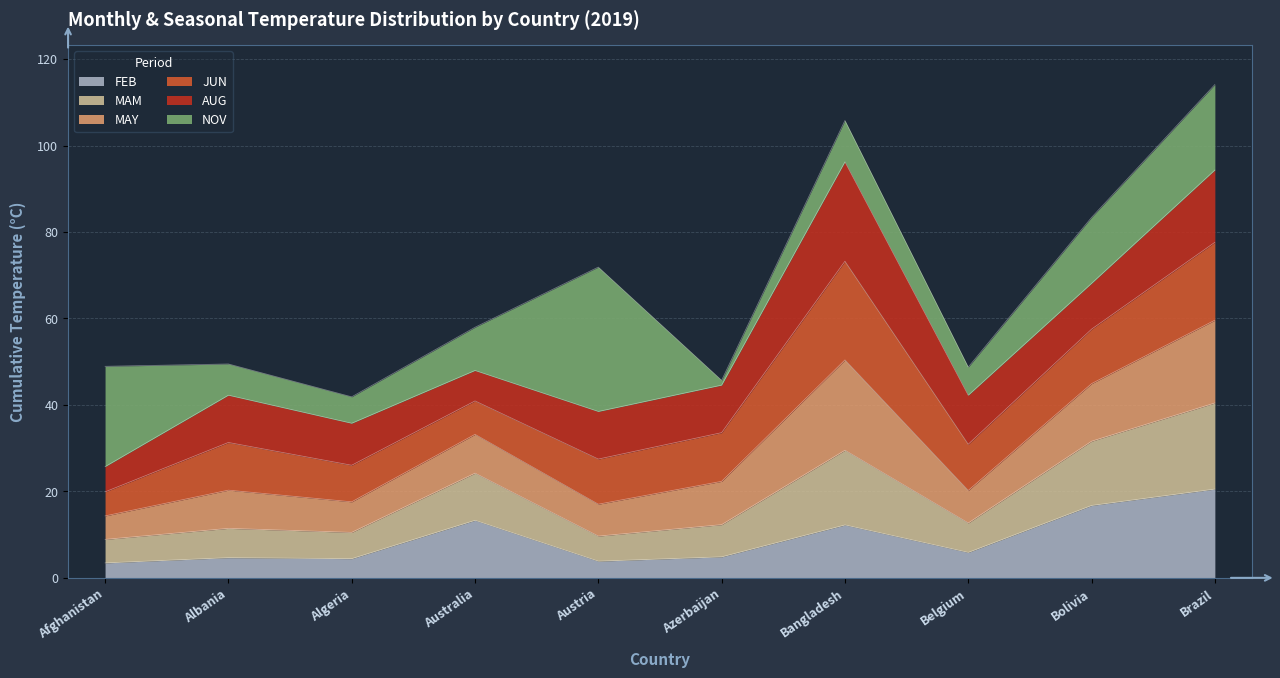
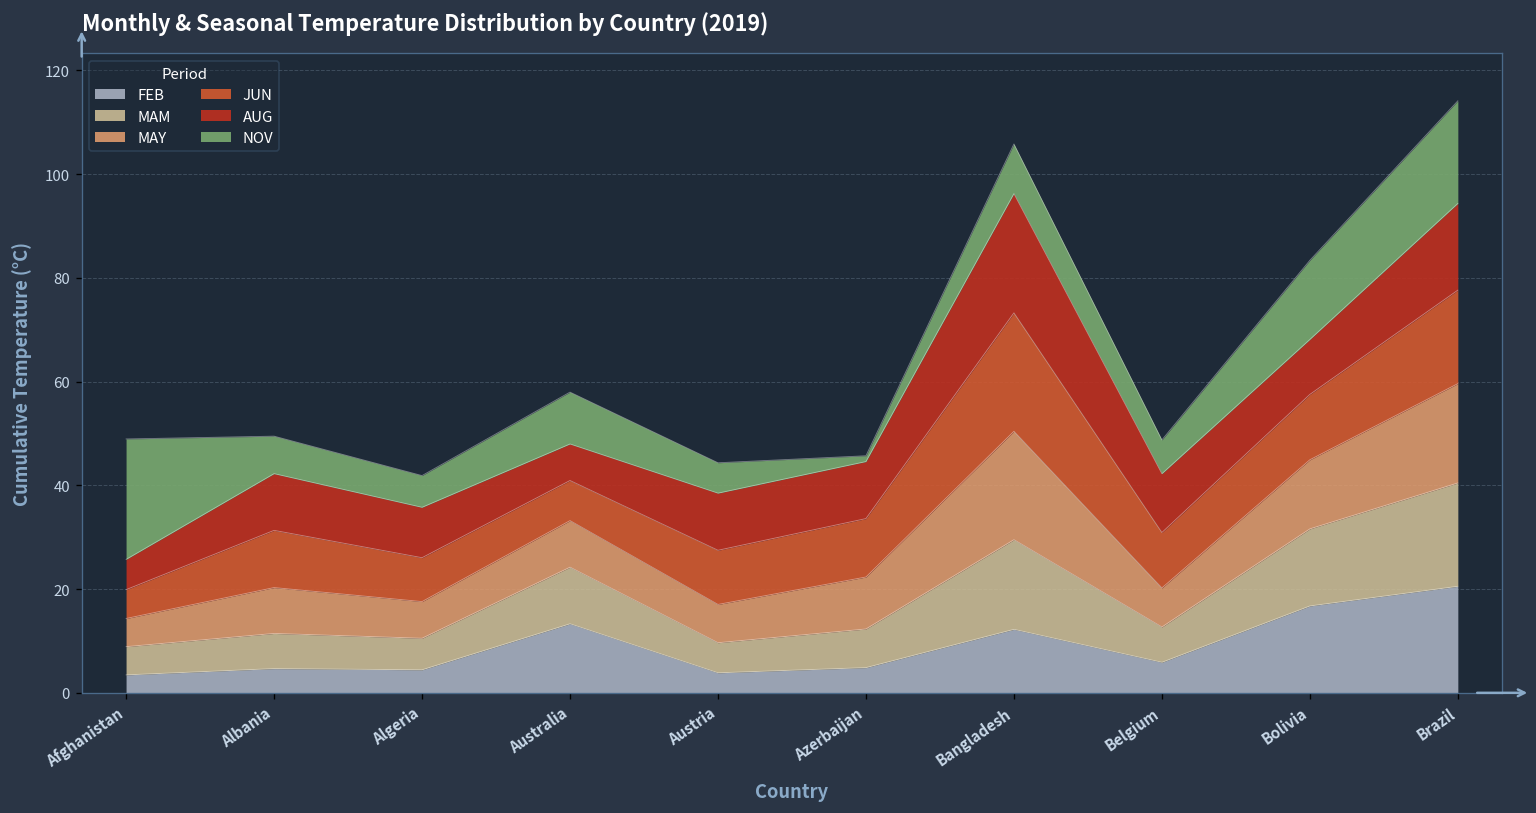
  {
    "NOV": {
      "Afghanistan": 23,
      "Albania": 7,
      "Algeria": 6,
      "Australia": 10,
-     "Austria": 33,
+     "Austria": 6,
      "Azerbaijan": 1,
      "Bangladesh": 10,
      "Belgium": 7,
      "Bolivia": 15,
      "Brazil": 20
    }
  }
